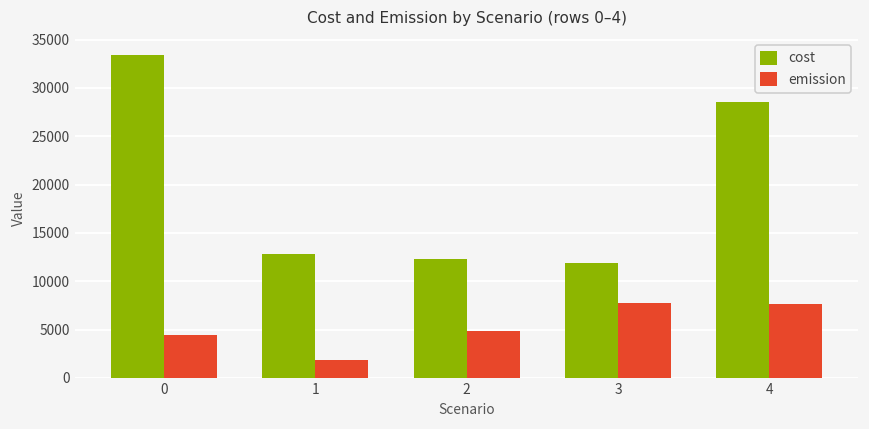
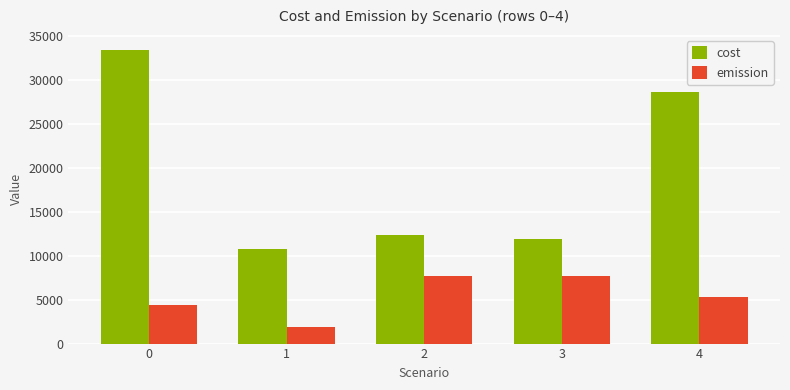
  {
    "cost": {
      "0": 33000,
-     "1": 13000,
+     "1": 11000,
      "2": 12000,
      "3": 12000,
      "4": 29000
    },
    "emission": {
      "0": 4000,
      "1": 2000,
-     "2": 5000,
+     "2": 8000,
      "3": 8000,
-     "4": 8000
+     "4": 5000
    }
  }
